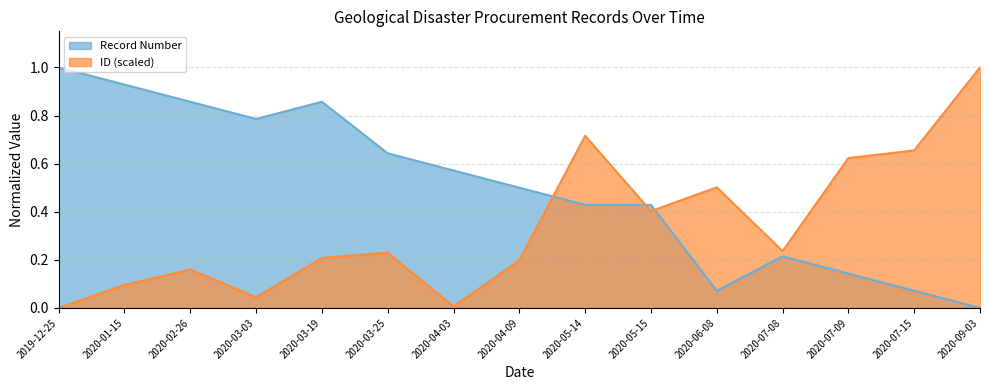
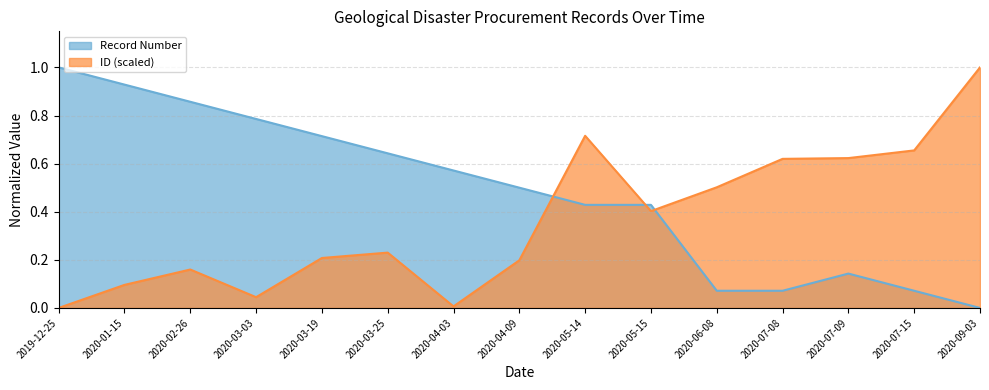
  {
    "Record Number": {
      "2019-12-25": 1.00,
      "2020-01-15": 0.93,
      "2020-02-26": 0.86,
      "2020-03-03": 0.79,
-     "2020-03-19": 0.86,
+     "2020-03-19": 0.71,
      "2020-03-25": 0.64,
      "2020-04-03": 0.57,
      "2020-04-09": 0.50,
      "2020-05-14": 0.43,
      "2020-05-15": 0.43,
      "2020-06-08": 0.07,
-     "2020-07-08": 0.21,
+     "2020-07-08": 0.07,
      "2020-07-09": 0.14,
      "2020-07-15": 0.07,
      "2020-09-03": 0.00
    },
    "ID (scaled)": {
      "2019-12-25": 0.00,
      "2020-01-15": 0.10,
      "2020-02-26": 0.16,
      "2020-03-03": 0.04,
      "2020-03-19": 0.21,
      "2020-03-25": 0.23,
      "2020-04-03": 0.01,
      "2020-04-09": 0.20,
      "2020-05-14": 0.72,
      "2020-05-15": 0.40,
      "2020-06-08": 0.50,
-     "2020-07-08": 0.24,
+     "2020-07-08": 0.62,
      "2020-07-09": 0.62,
      "2020-07-15": 0.65,
      "2020-09-03": 1.00
    }
  }
